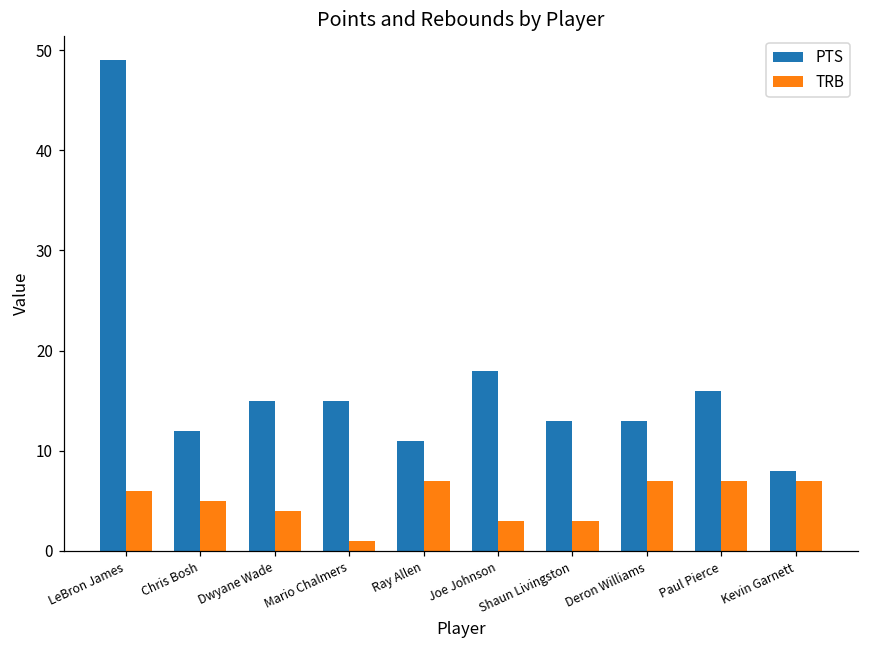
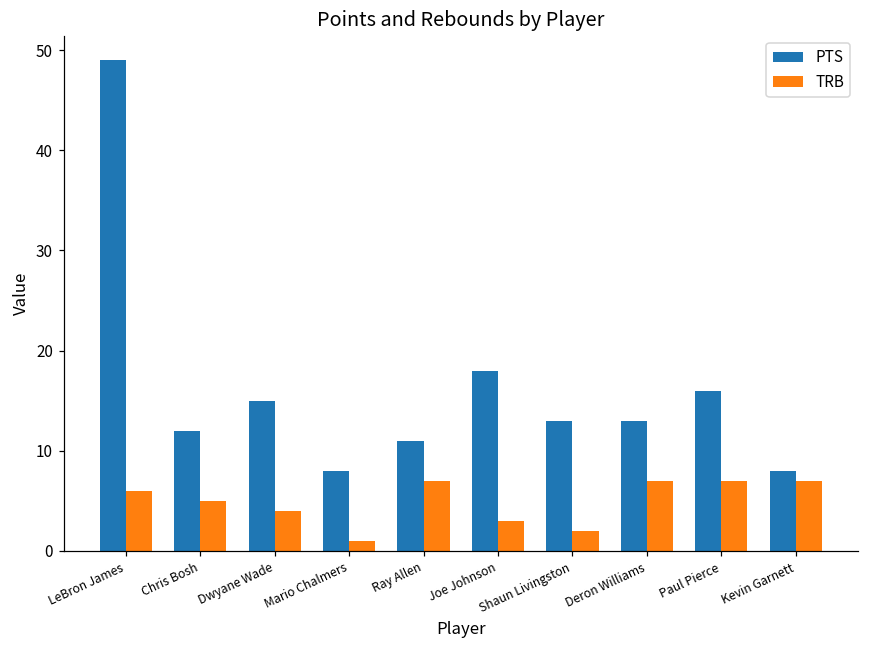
  {
    "PTS": {
      "LeBron James": 49,
      "Chris Bosh": 12,
      "Dwyane Wade": 15,
-     "Mario Chalmers": 15,
+     "Mario Chalmers": 8,
      "Ray Allen": 11,
      "Joe Johnson": 18,
      "Shaun Livingston": 13,
      "Deron Williams": 13,
      "Paul Pierce": 16,
      "Kevin Garnett": 8
    },
    "TRB": {
      "LeBron James": 6,
      "Chris Bosh": 5,
      "Dwyane Wade": 4,
      "Mario Chalmers": 1,
      "Ray Allen": 7,
      "Joe Johnson": 3,
-     "Shaun Livingston": 3,
+     "Shaun Livingston": 2,
      "Deron Williams": 7,
      "Paul Pierce": 7,
      "Kevin Garnett": 7
    }
  }
